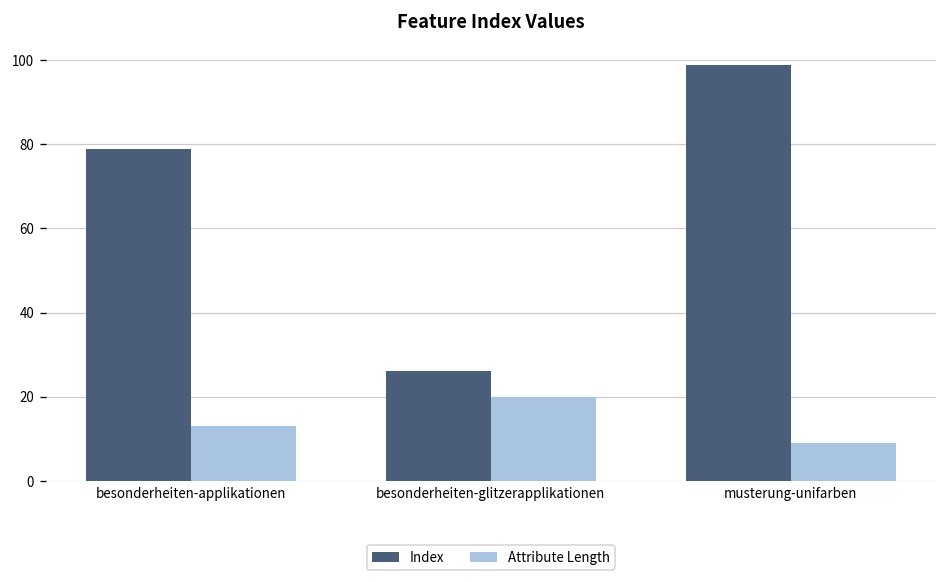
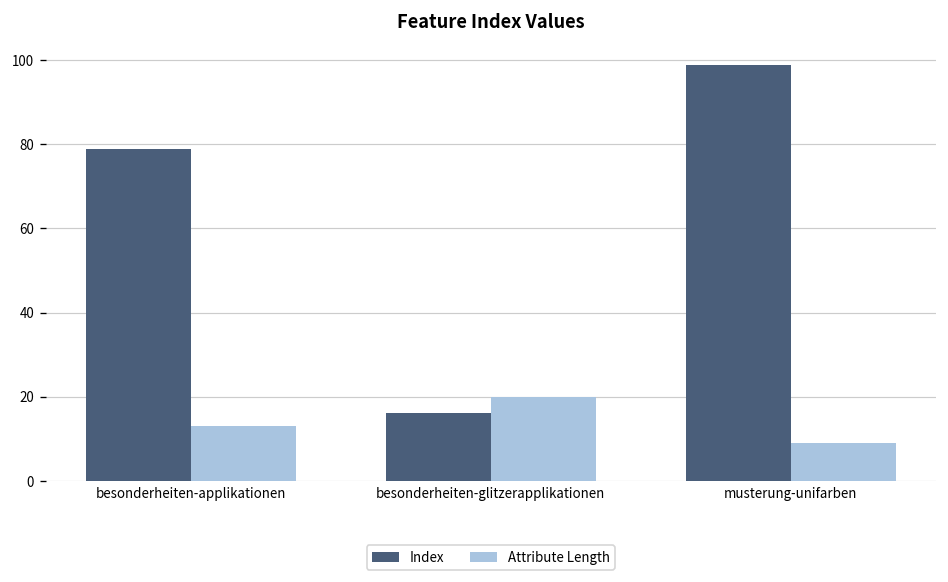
  {
    "Index": {
      "besonderheiten-applikationen": 79,
-     "besonderheiten-glitzerapplikationen": 26,
+     "besonderheiten-glitzerapplikationen": 16,
      "musterung-unifarben": 99
    },
    "Attribute Length": {
      "besonderheiten-applikationen": 13,
      "besonderheiten-glitzerapplikationen": 20,
      "musterung-unifarben": 9
    }
  }
